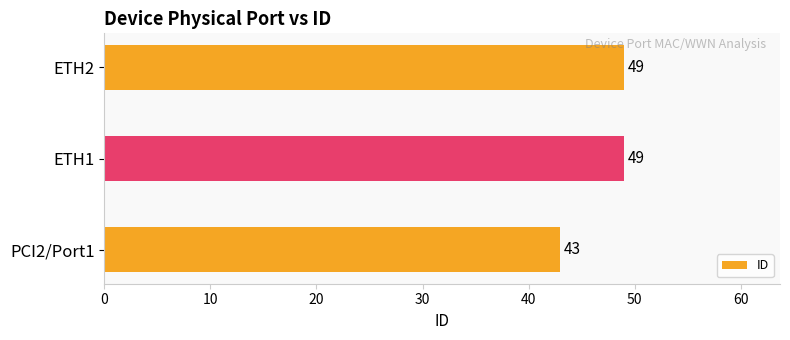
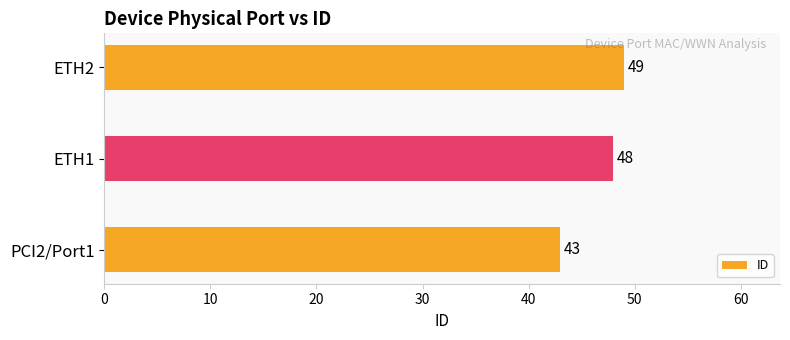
  {
    "ETH2": 49,
-   "ETH1": 49,
+   "ETH1": 48,
    "PCI2/Port1": 43
  }
